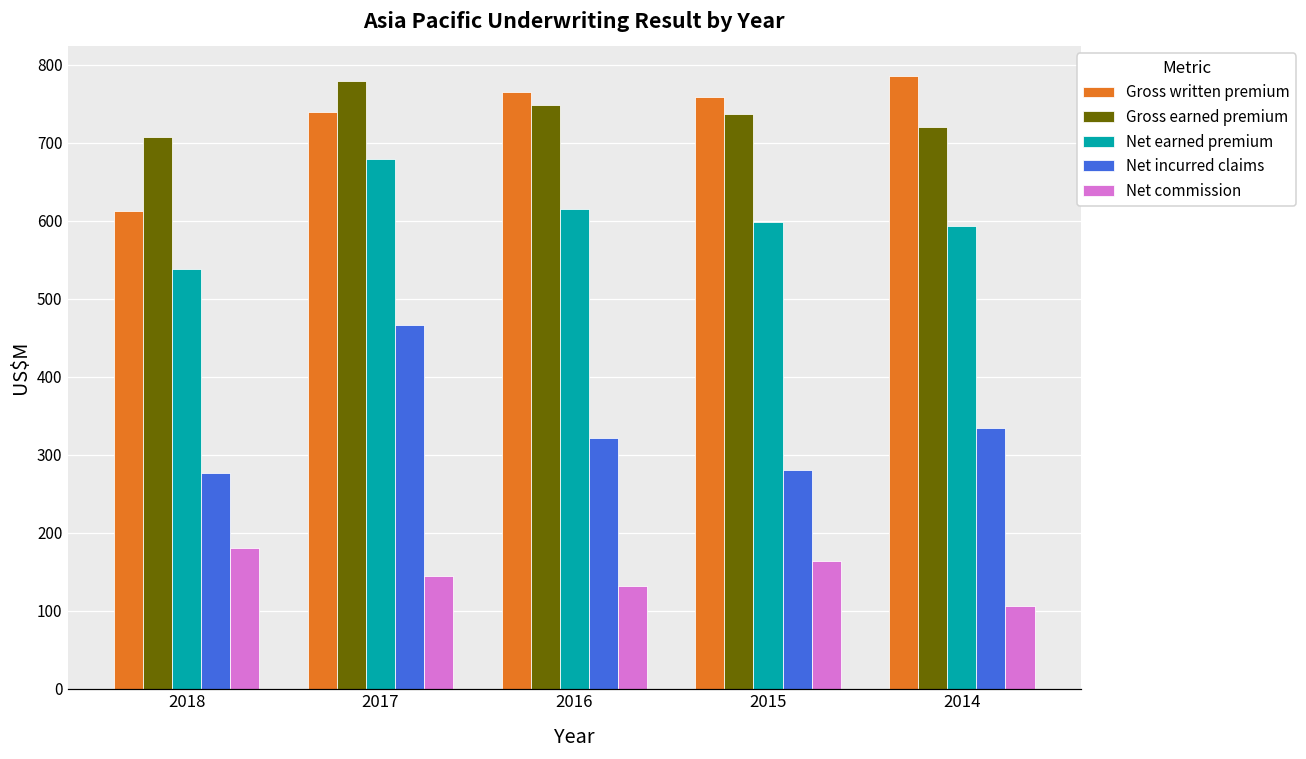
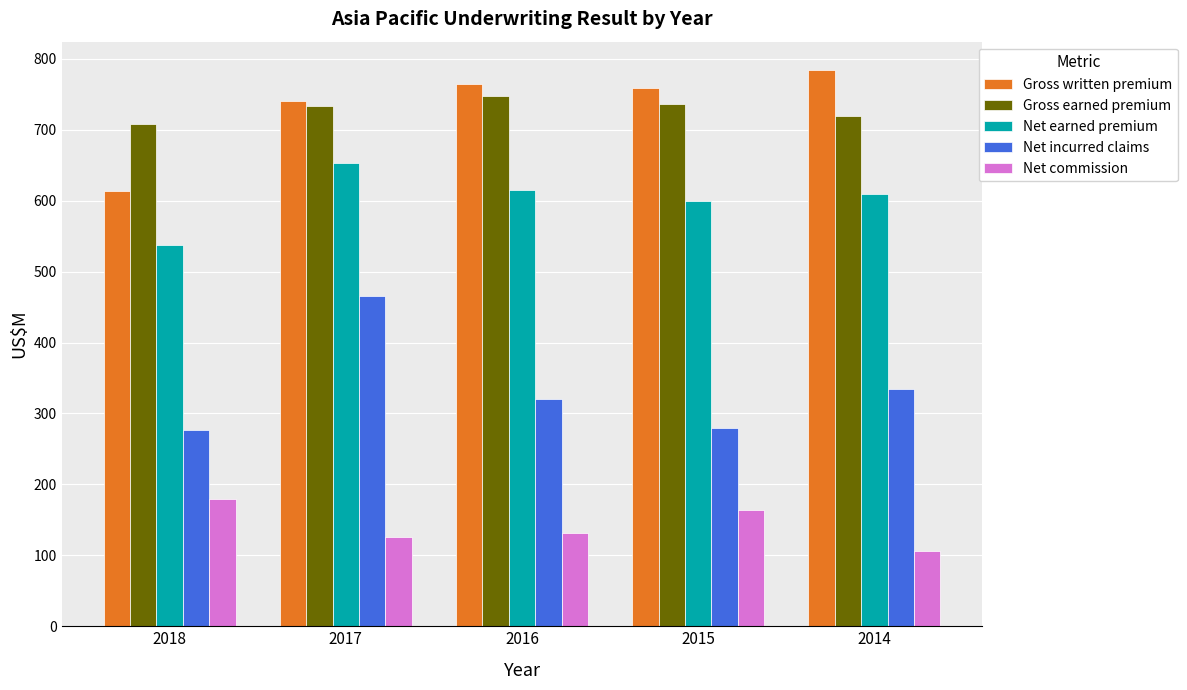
  {
    "Gross written premium": {
      "2018": 610,
      "2017": 740,
      "2016": 770,
      "2015": 760,
      "2014": 790
    },
    "Gross earned premium": {
      "2018": 710,
-     "2017": 780,
+     "2017": 730,
      "2016": 750,
      "2015": 740,
      "2014": 720
    },
    "Net earned premium": {
      "2018": 540,
-     "2017": 680,
+     "2017": 650,
      "2016": 620,
      "2015": 600,
-     "2014": 590
+     "2014": 610
    },
    "Net incurred claims": {
      "2018": 280,
      "2017": 470,
      "2016": 320,
      "2015": 280,
      "2014": 330
    },
    "Net commission": {
      "2018": 180,
-     "2017": 150,
+     "2017": 130,
      "2016": 130,
      "2015": 160,
      "2014": 110
    }
  }
